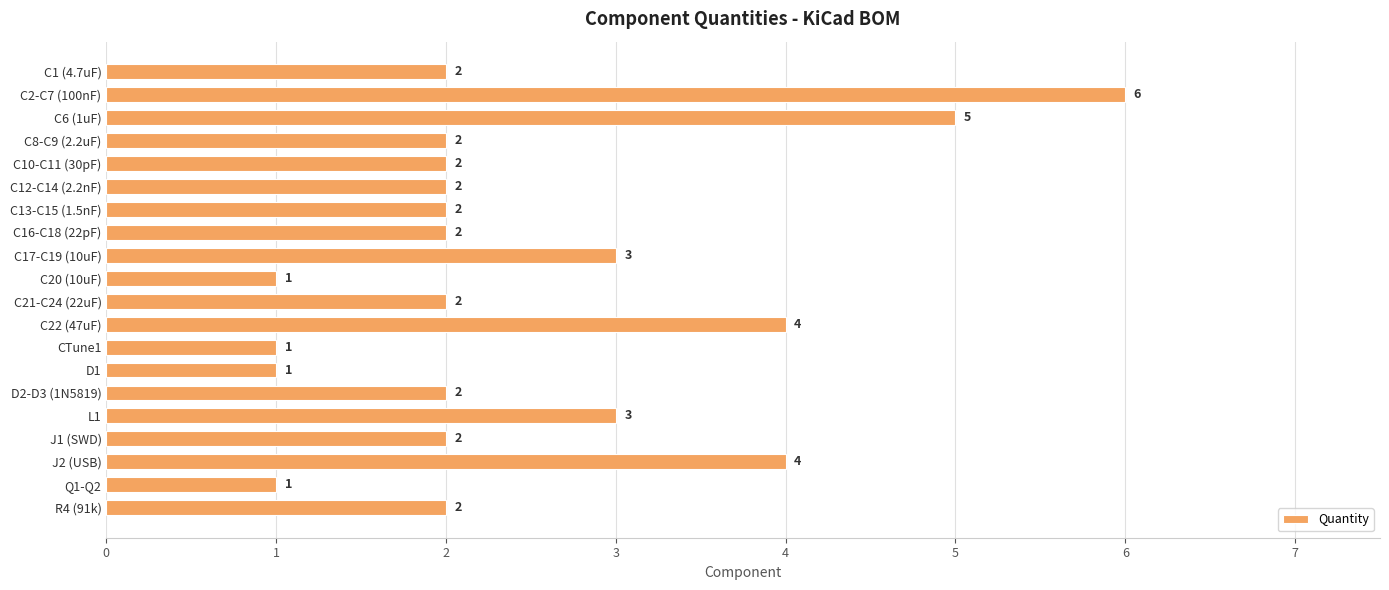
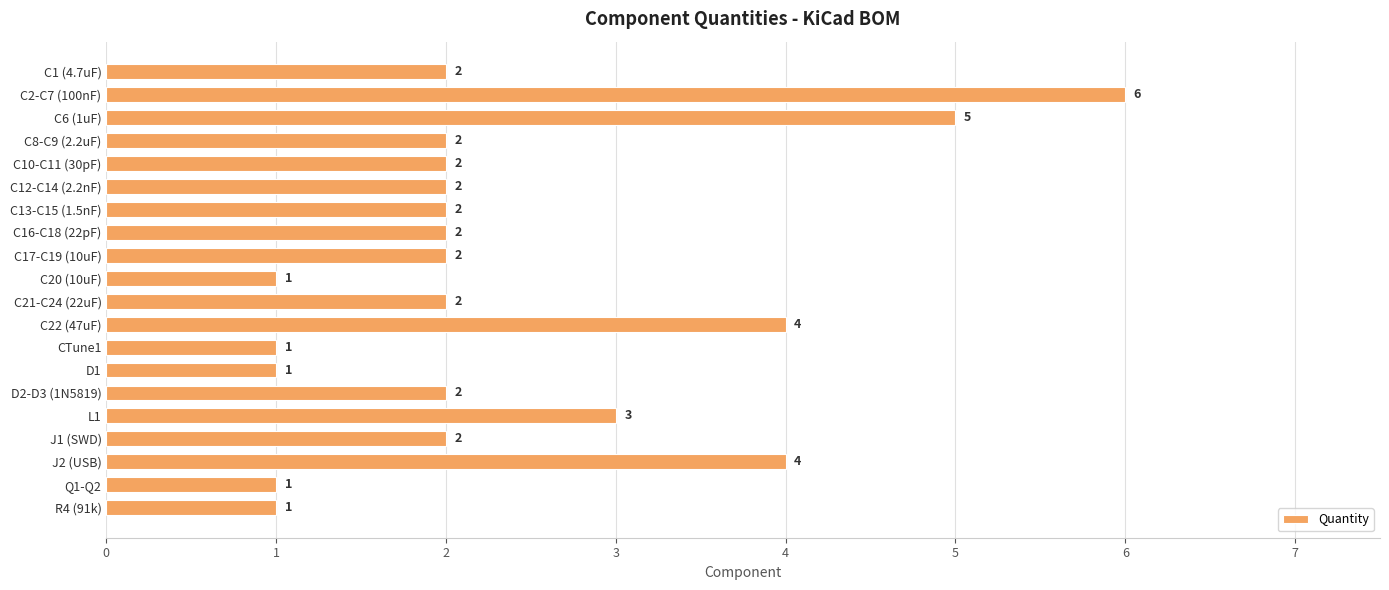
  {
    "C1 (4.7uF)": 2,
    "C2-C7 (100nF)": 6,
    "C6 (1uF)": 5,
    "C8-C9 (2.2uF)": 2,
    "C10-C11 (30pF)": 2,
    "C12-C14 (2.2nF)": 2,
    "C13-C15 (1.5nF)": 2,
    "C16-C18 (22pF)": 2,
-   "C17-C19 (10uF)": 3,
+   "C17-C19 (10uF)": 2,
    "C20 (10uF)": 1,
    "C21-C24 (22uF)": 2,
    "C22 (47uF)": 4,
    "CTune1": 1,
    "D1": 1,
    "D2-D3 (1N5819)": 2,
    "L1": 3,
    "J1 (SWD)": 2,
    "J2 (USB)": 4,
    "Q1-Q2": 1,
-   "R4 (91k)": 2
+   "R4 (91k)": 1
  }
